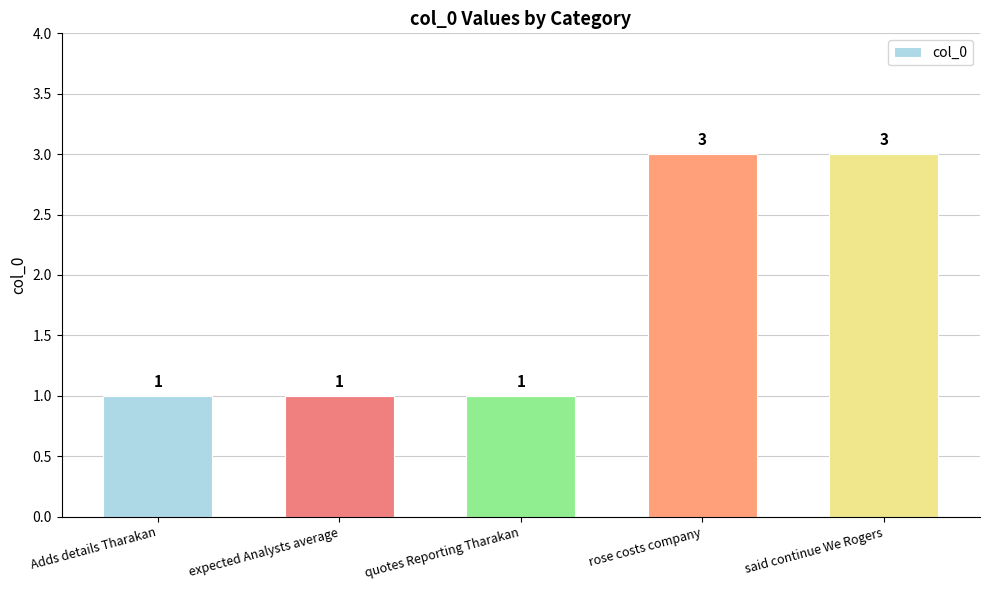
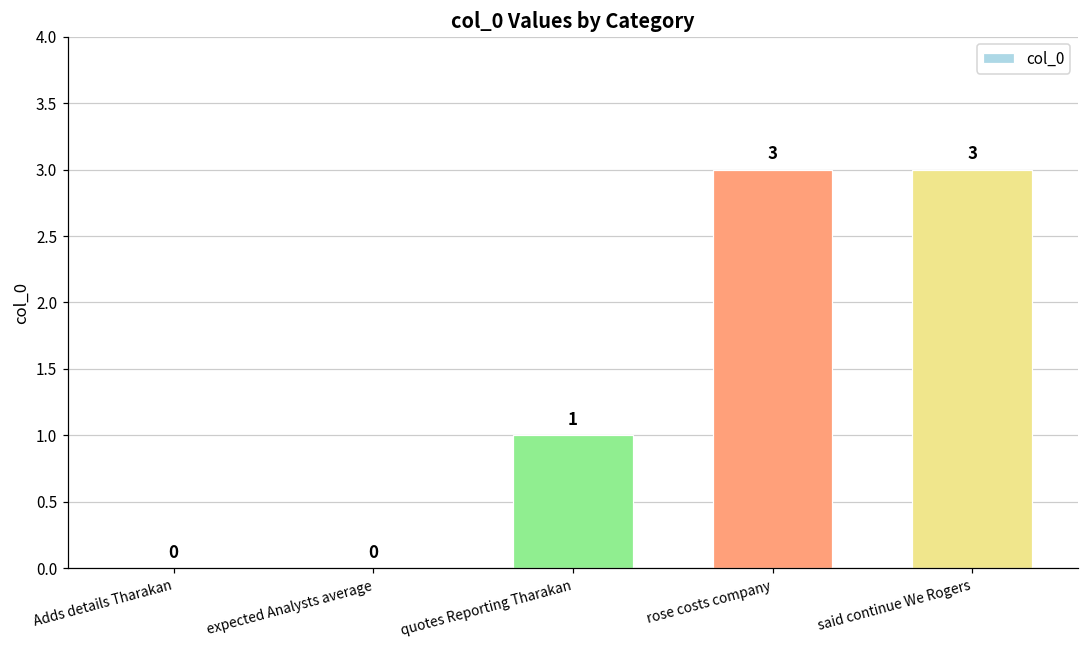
  {
-   "Adds details Tharakan": 1,
-   "expected Analysts average": 1,
+   "Adds details Tharakan": 0,
+   "expected Analysts average": 0,
    "quotes Reporting Tharakan": 1,
    "rose costs company": 3,
    "said continue We Rogers": 3
  }
